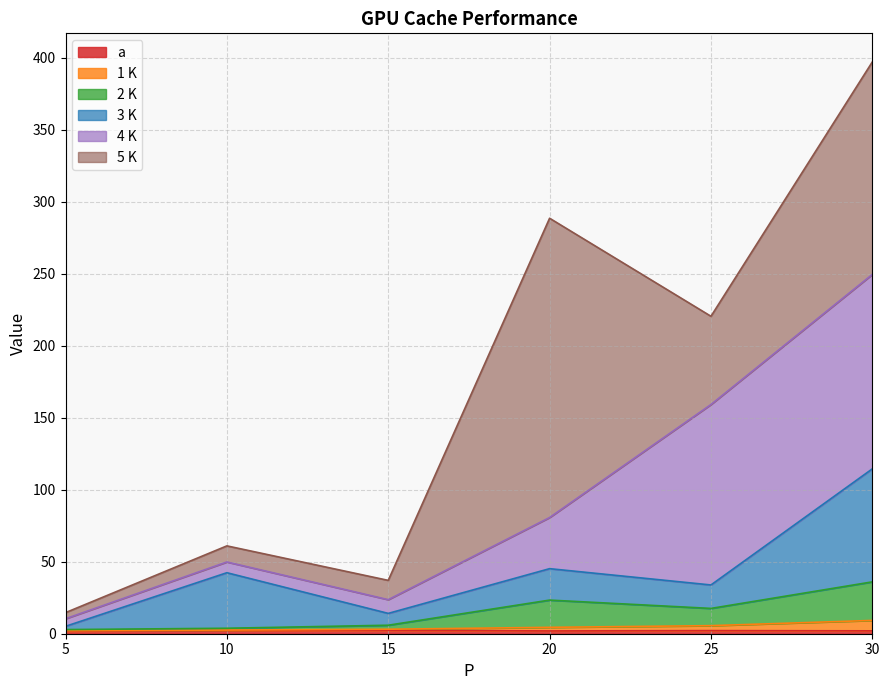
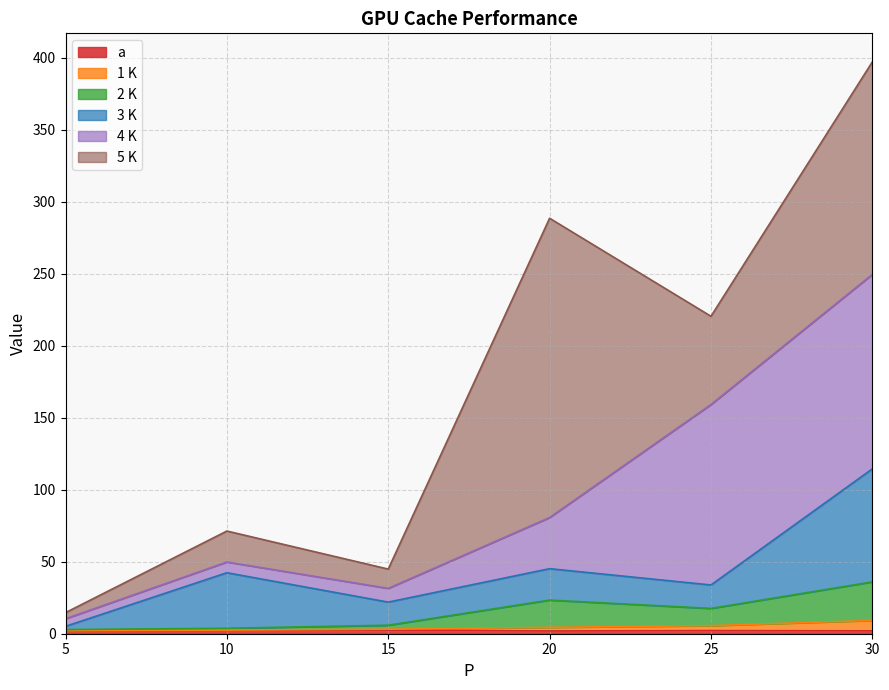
  {
    "a": {
      "20": 2,
      "25": 2,
      "30": 2
    },
    "1 K": {
      "20": 3,
      "25": 3,
      "30": 7
    },
    "2 K": {
      "15": 3,
      "20": 19,
      "25": 12,
      "30": 27
    },
    "3 K": {
      "5": 2,
      "10": 39,
-     "15": 8,
+     "15": 16,
      "20": 22,
      "25": 16,
      "30": 78
    },
    "4 K": {
      "5": 5,
      "10": 7,
      "15": 10,
      "20": 36,
      "25": 125,
      "30": 135
    },
    "5 K": {
      "5": 4,
-     "10": 11,
+     "10": 21,
      "15": 13,
      "20": 208,
      "25": 61,
      "30": 148
    }
  }
